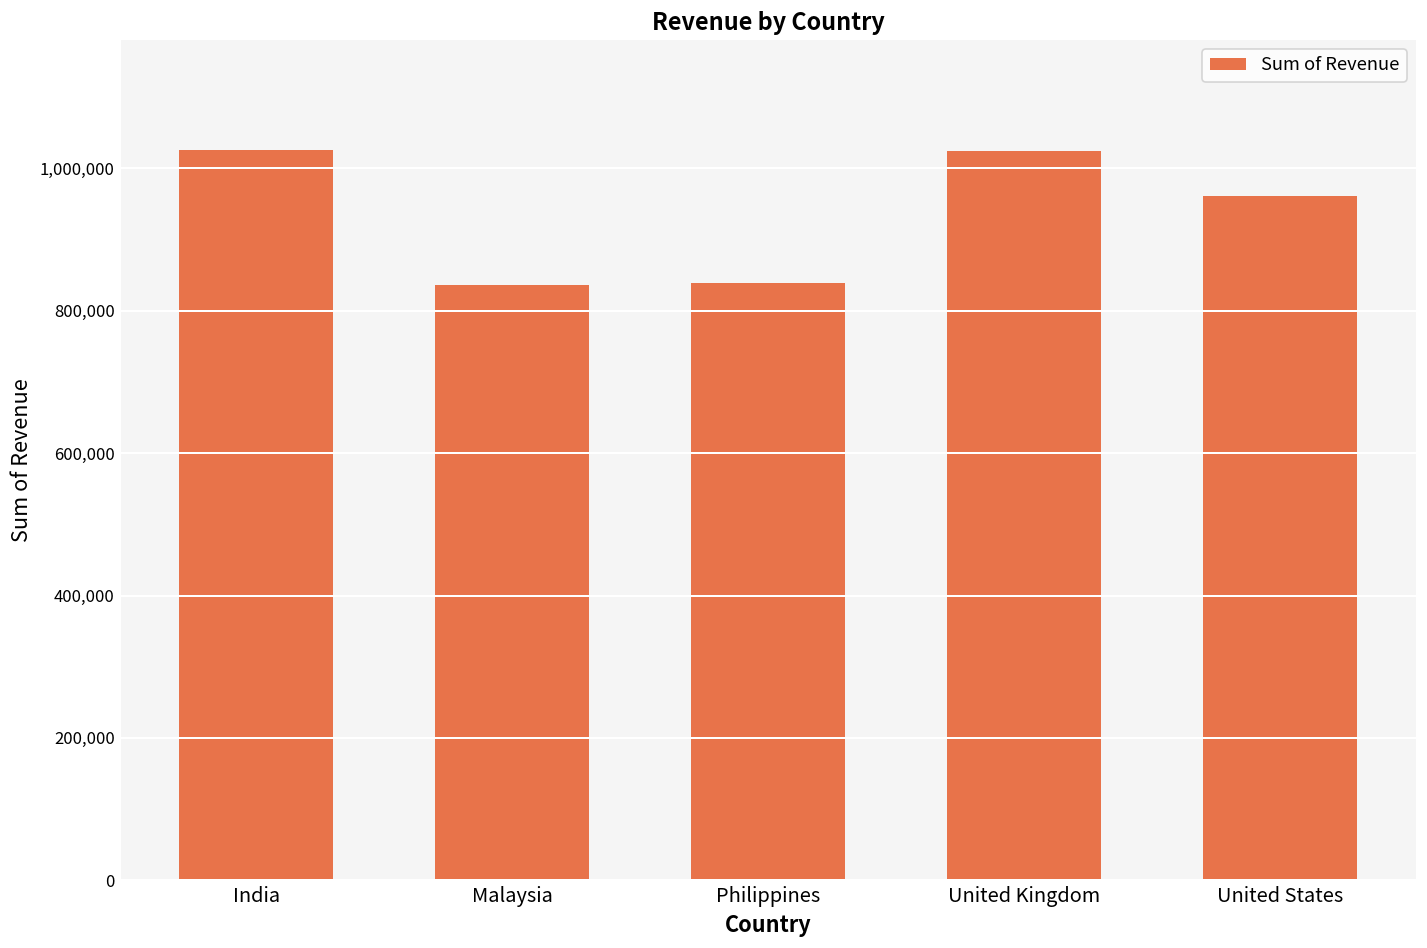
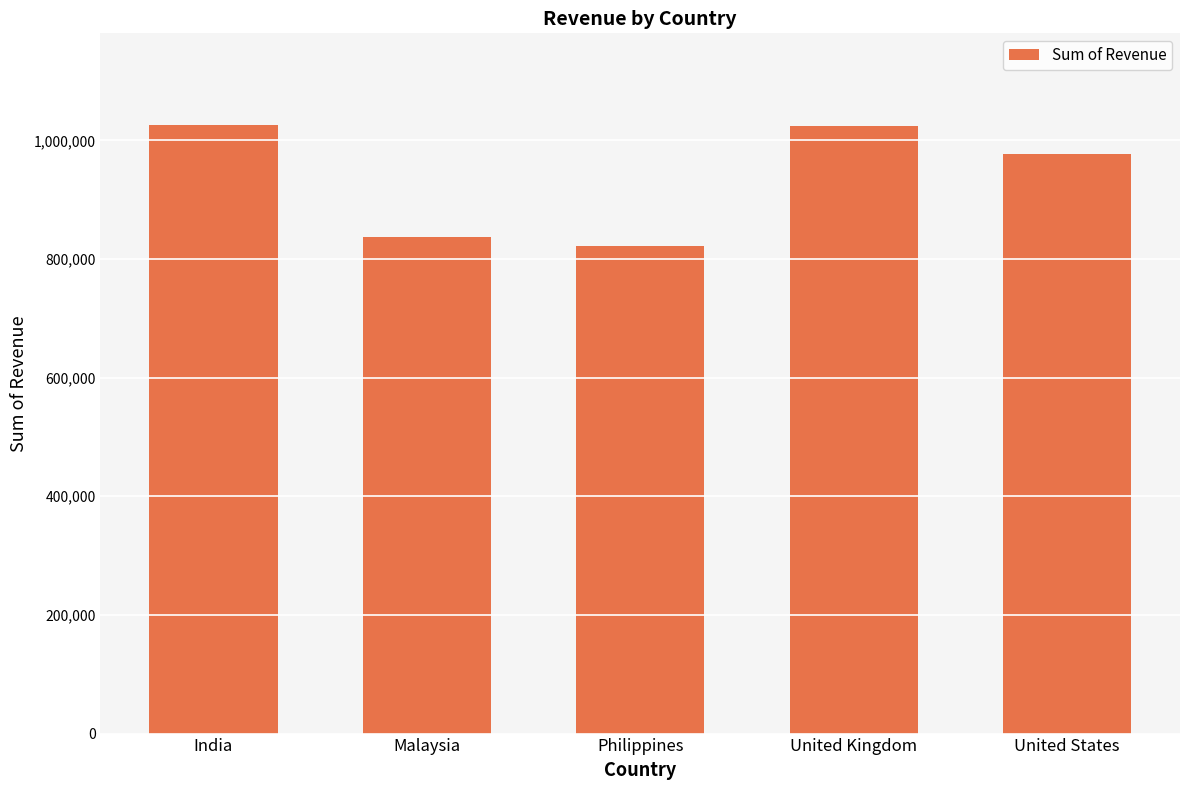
  {
    "India": "1,030,000",
    "Malaysia": "840,000",
-   "Philippines": "840,000",
+   "Philippines": "820,000",
    "United Kingdom": "1,020,000",
-   "United States": "960,000"
+   "United States": "980,000"
  }
